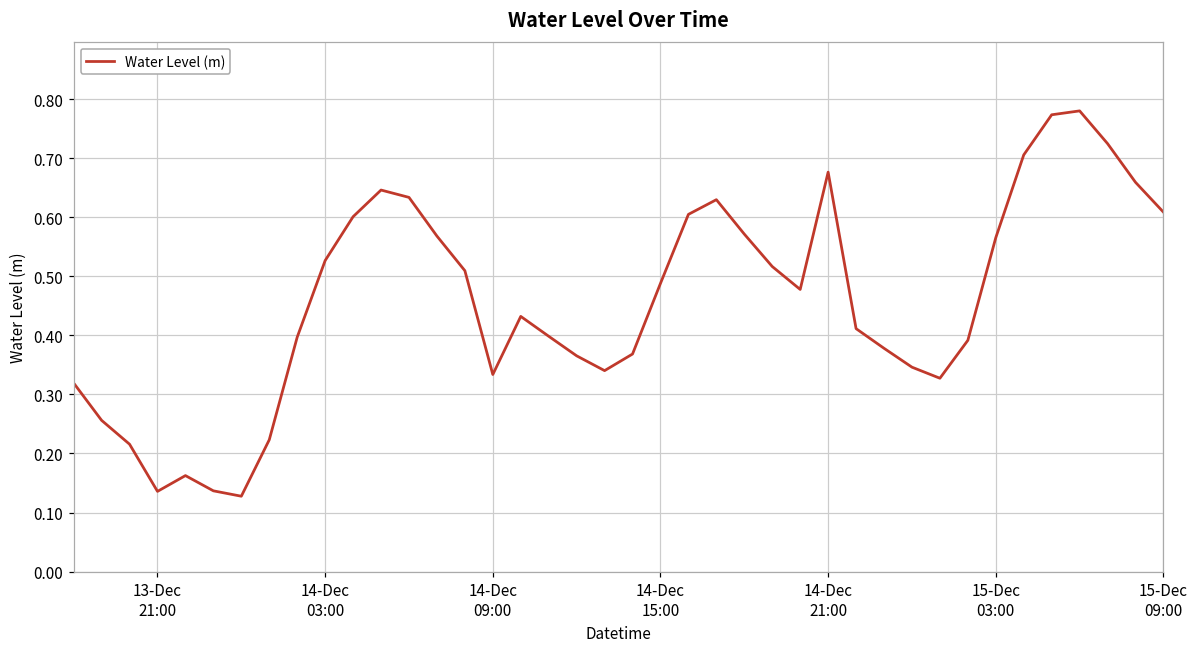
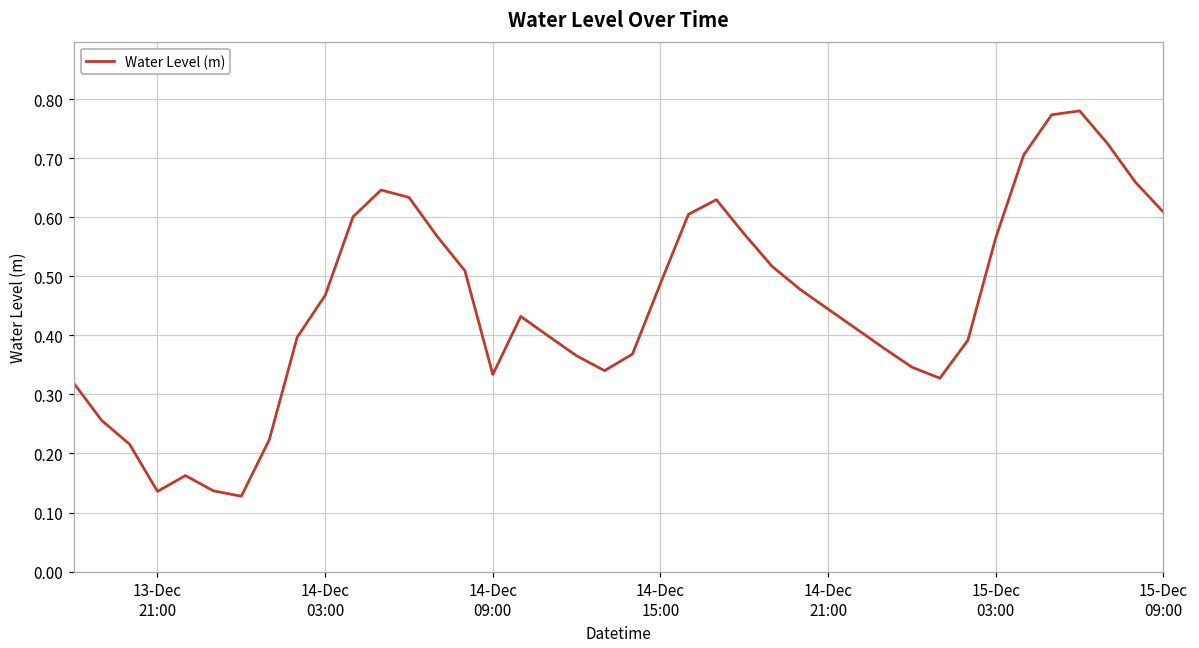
  {
    "13-Dec 21:00": 0.14,
-   "14-Dec 03:00": 0.53,
+   "14-Dec 03:00": 0.47,
    "14-Dec 09:00": 0.33,
    "14-Dec 15:00": 0.49,
-   "14-Dec 21:00": 0.68,
+   "14-Dec 21:00": 0.44,
    "15-Dec 03:00": 0.57,
    "15-Dec 09:00": 0.61
  }
